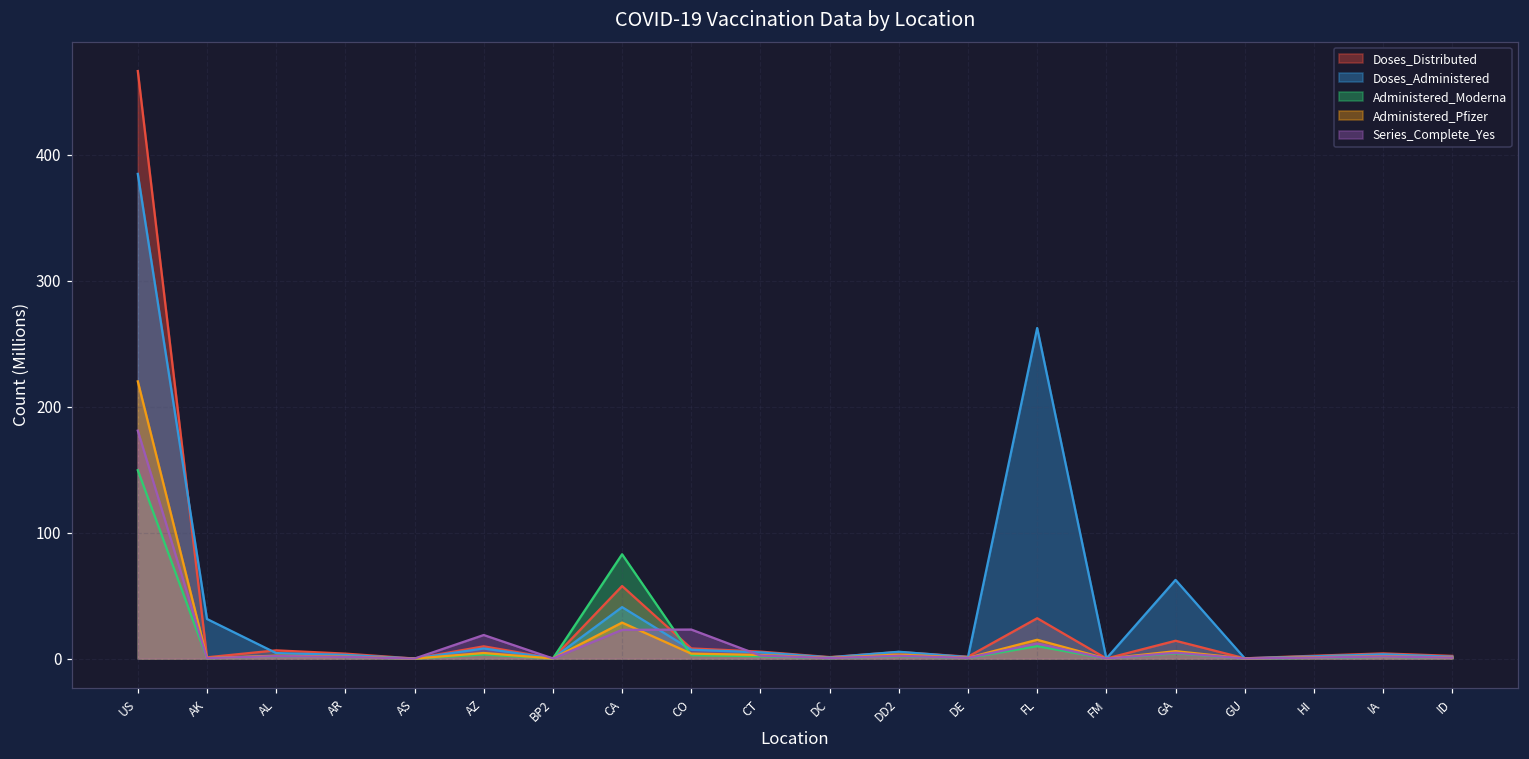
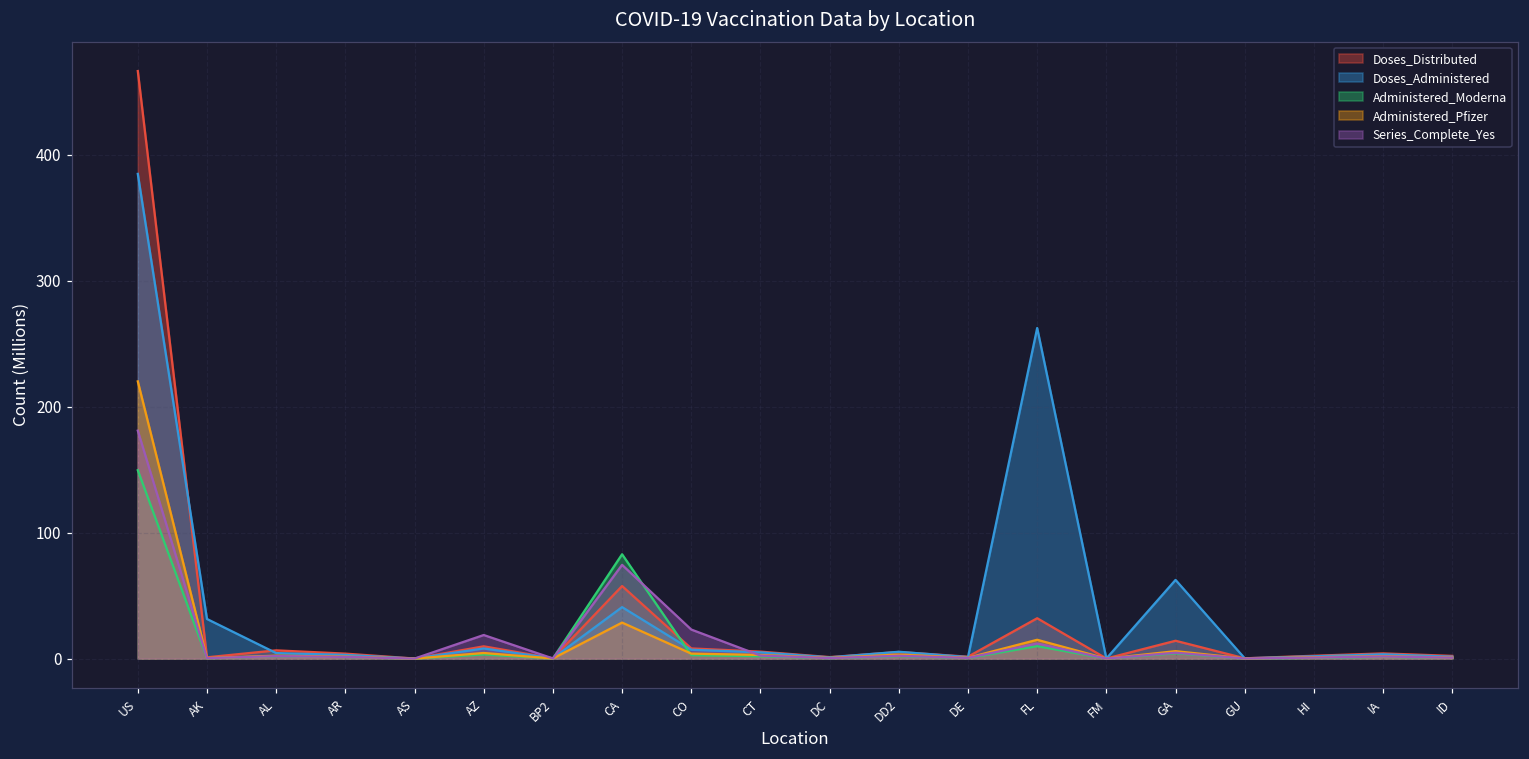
  {
    "Doses_Administered": {
      "US": 385,
      "AK": 31,
      "CA": 41,
      "FL": 263,
      "GA": 62
    },
    "Administered_Moderna": {
      "US": 150,
      "CA": 83
    },
    "Series_Complete_Yes": {
      "US": 181,
      "AZ": 19,
-     "CA": 23,
+     "CA": 74,
      "CO": 23
    }
  }
